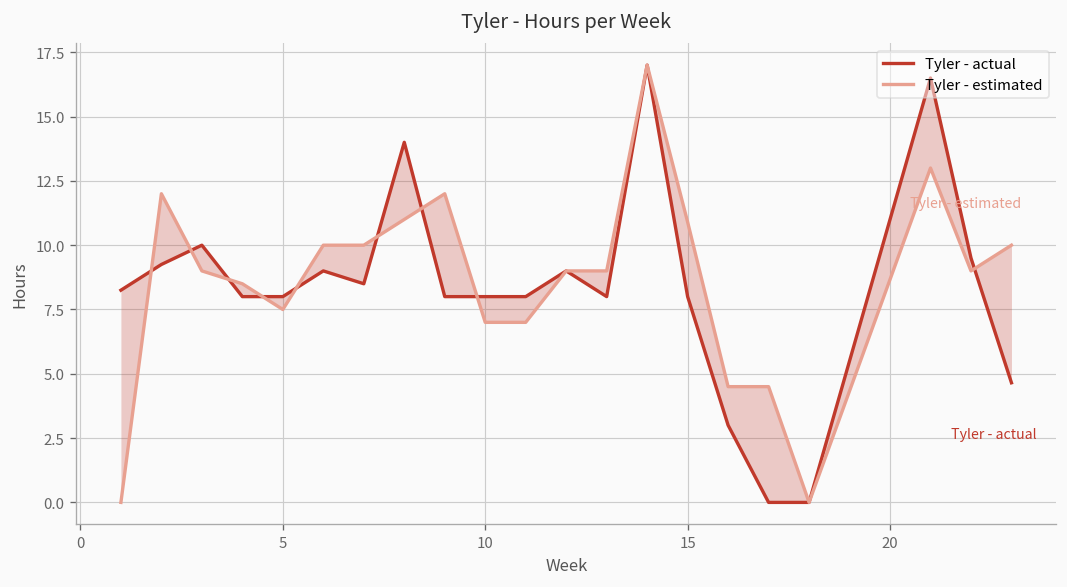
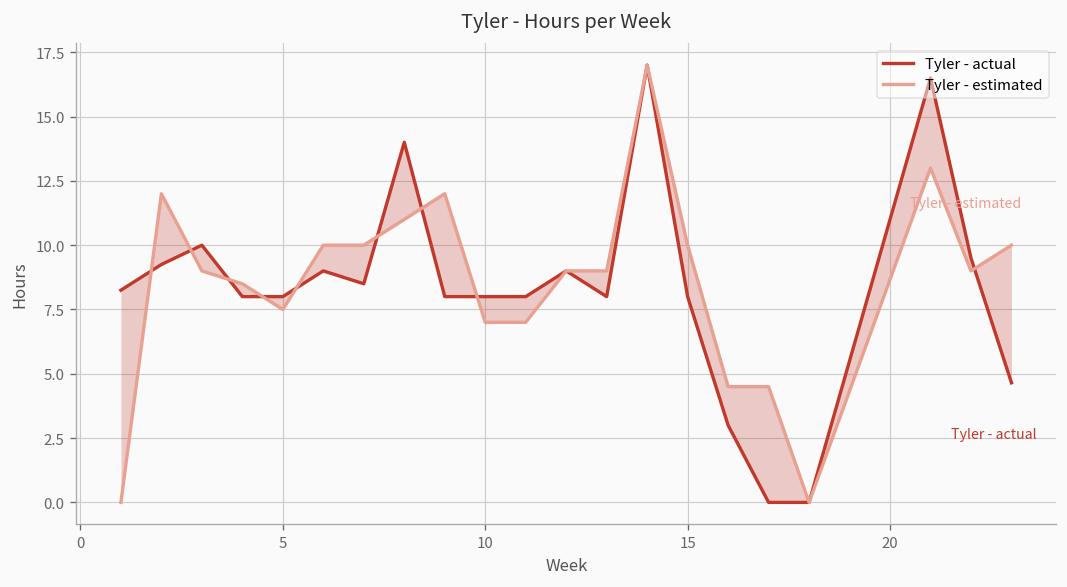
  {
    "Tyler - estimated": {
      "5": 7.5,
      "10": 7.0,
-     "15": 10.9
+     "15": 10.0
    }
  }
